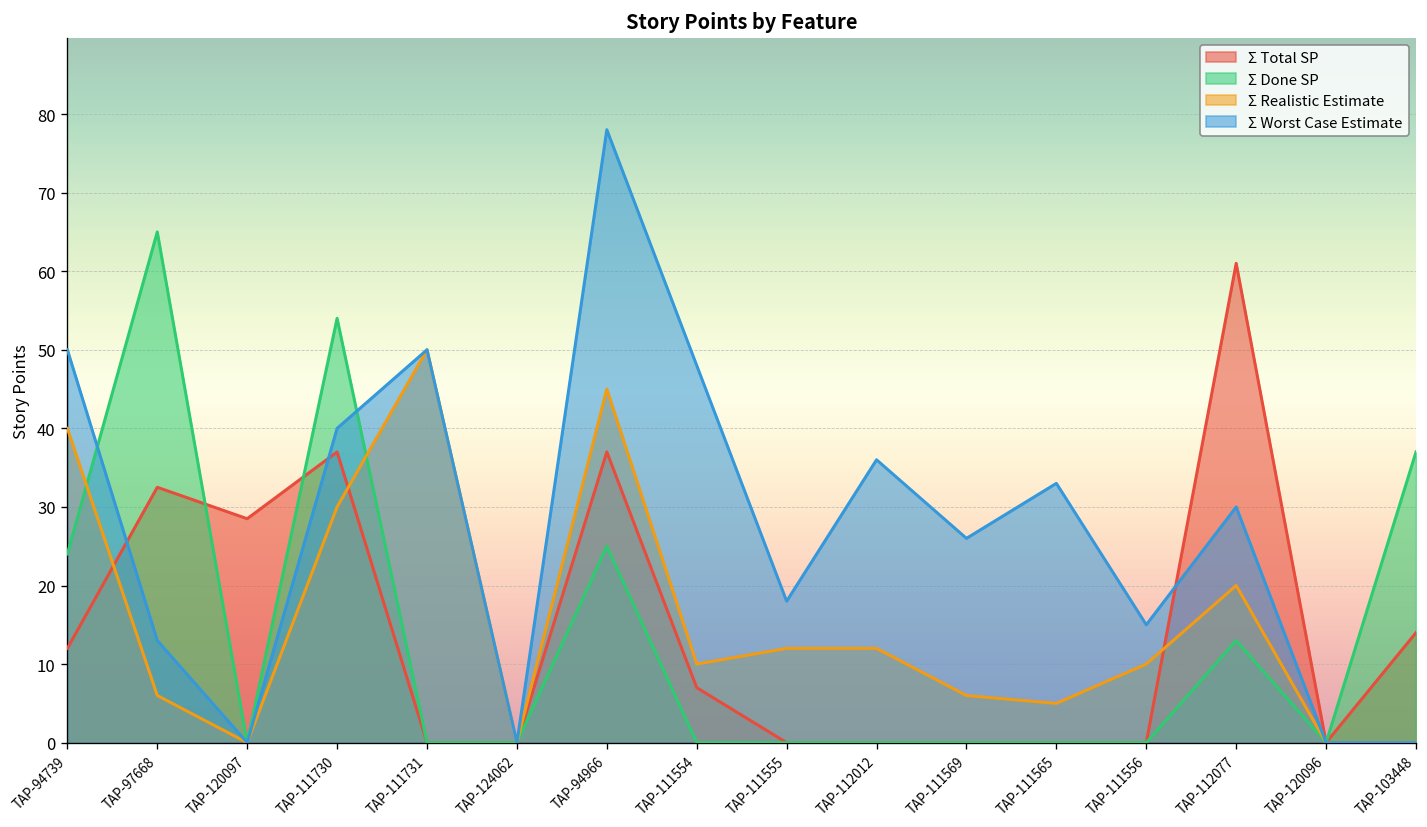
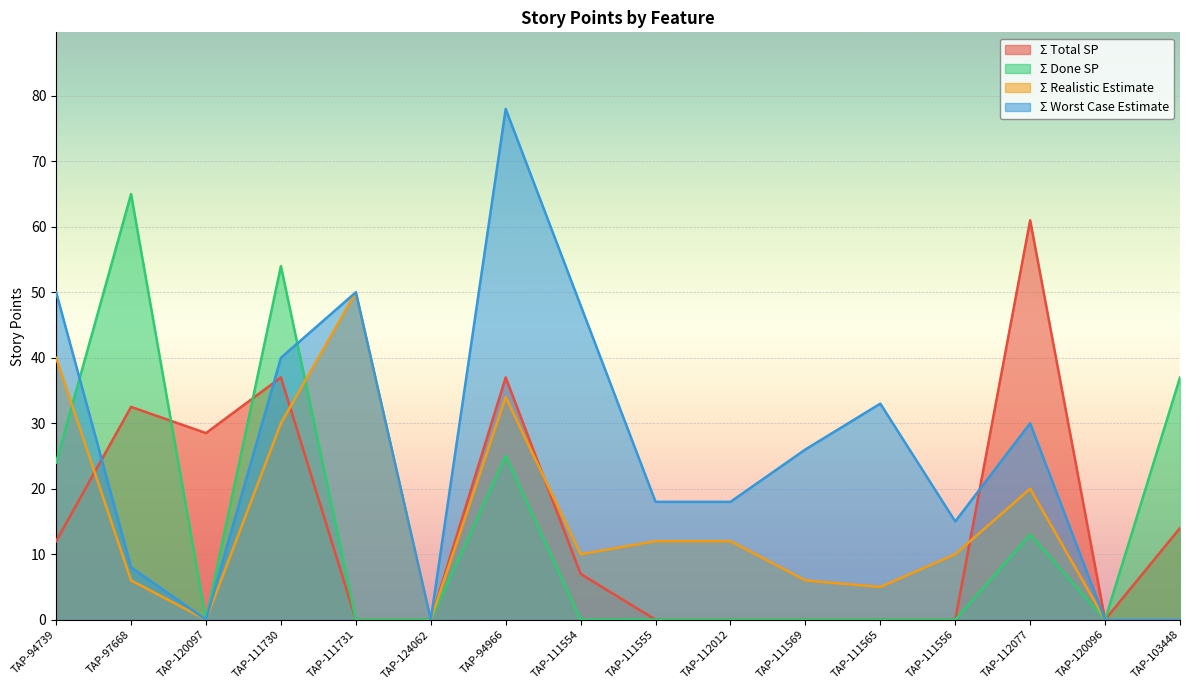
  {
    "Σ Total SP": {
      "TAP-94739": 12,
      "TAP-97668": 33,
      "TAP-120097": 29,
      "TAP-111730": 37,
      "TAP-94966": 37,
      "TAP-111554": 7,
      "TAP-112077": 61,
      "TAP-103448": 14
    },
    "Σ Done SP": {
      "TAP-94739": 24,
      "TAP-97668": 65,
      "TAP-111730": 54,
      "TAP-94966": 25,
      "TAP-111554": 0,
      "TAP-112077": 13,
      "TAP-103448": 37
    },
    "Σ Realistic Estimate": {
      "TAP-94739": 40,
      "TAP-97668": 6,
      "TAP-111730": 30,
-     "TAP-94966": 45,
+     "TAP-94966": 34,
      "TAP-111554": 10,
      "TAP-111555": 12,
      "TAP-112012": 12,
      "TAP-111569": 6,
      "TAP-111565": 5,
      "TAP-111556": 10,
      "TAP-112077": 20
    },
    "Σ Worst Case Estimate": {
      "TAP-94739": 50,
-     "TAP-97668": 13,
+     "TAP-97668": 8,
      "TAP-111730": 40,
      "TAP-94966": 78,
      "TAP-111554": 48,
      "TAP-111555": 18,
-     "TAP-112012": 36,
+     "TAP-112012": 18,
      "TAP-111569": 26,
      "TAP-111565": 33,
      "TAP-111556": 15,
      "TAP-112077": 30
    }
  }
